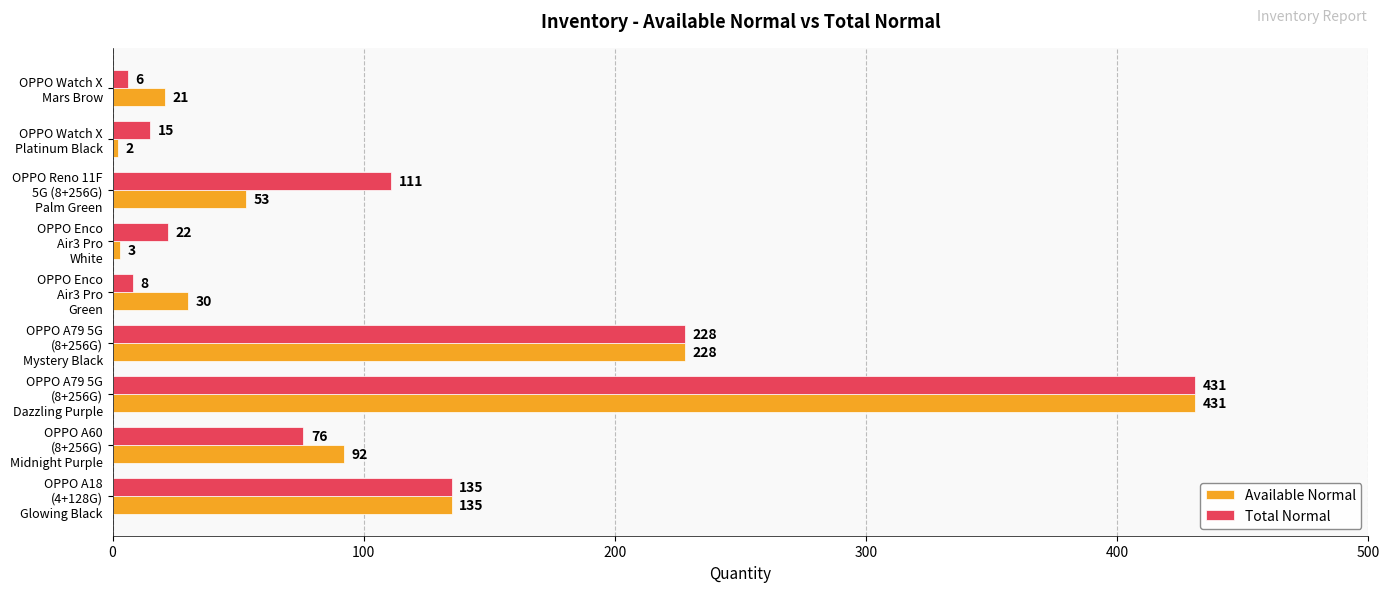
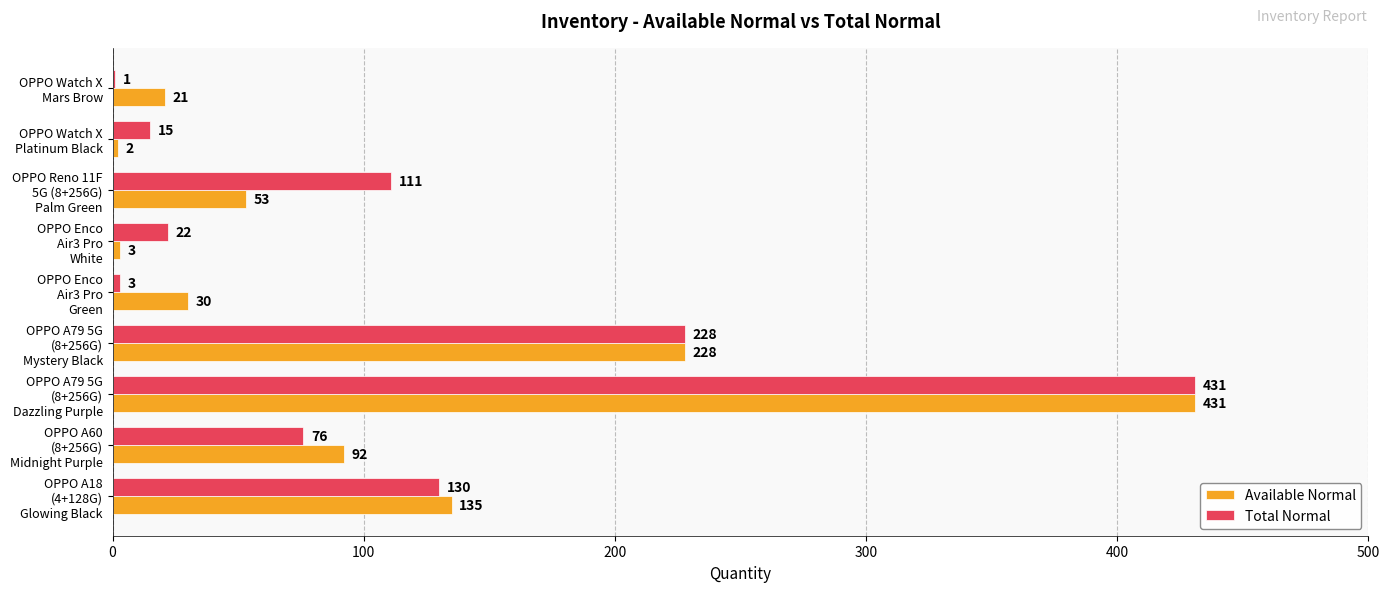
  {
    "Available Normal": {
      "OPPO Watch X Mars Brow": 21,
      "OPPO Watch X Platinum Black": 2,
      "OPPO Reno 11F 5G (8+256G) Palm Green": 53,
      "OPPO Enco Air3 Pro White": 3,
      "OPPO Enco Air3 Pro Green": 30,
      "OPPO A79 5G (8+256G) Mystery Black": 228,
      "OPPO A79 5G (8+256G) Dazzling Purple": 431,
      "OPPO A60 (8+256G) Midnight Purple": 92,
      "OPPO A18 (4+128G) Glowing Black": 135
    },
    "Total Normal": {
-     "OPPO Watch X Mars Brow": 6,
+     "OPPO Watch X Mars Brow": 1,
      "OPPO Watch X Platinum Black": 15,
      "OPPO Reno 11F 5G (8+256G) Palm Green": 111,
      "OPPO Enco Air3 Pro White": 22,
-     "OPPO Enco Air3 Pro Green": 8,
+     "OPPO Enco Air3 Pro Green": 3,
      "OPPO A79 5G (8+256G) Mystery Black": 228,
      "OPPO A79 5G (8+256G) Dazzling Purple": 431,
      "OPPO A60 (8+256G) Midnight Purple": 76,
-     "OPPO A18 (4+128G) Glowing Black": 135
+     "OPPO A18 (4+128G) Glowing Black": 130
    }
  }
